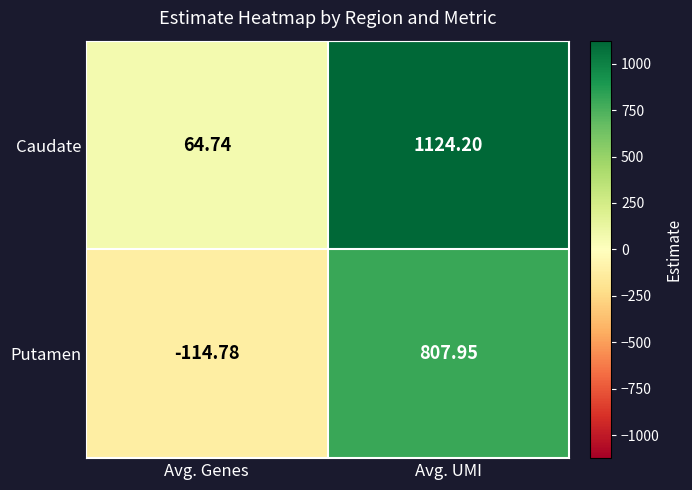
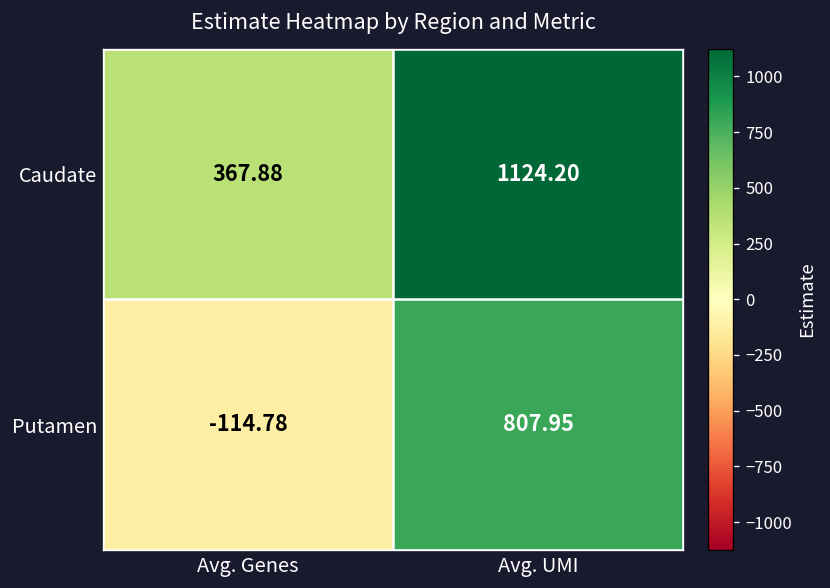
  {
    "Caudate": {
-     "Avg. Genes": 64.74,
+     "Avg. Genes": 367.88,
      "Avg. UMI": 1124.20
    },
    "Putamen": {
      "Avg. Genes": -114.78,
      "Avg. UMI": 807.95
    }
  }
